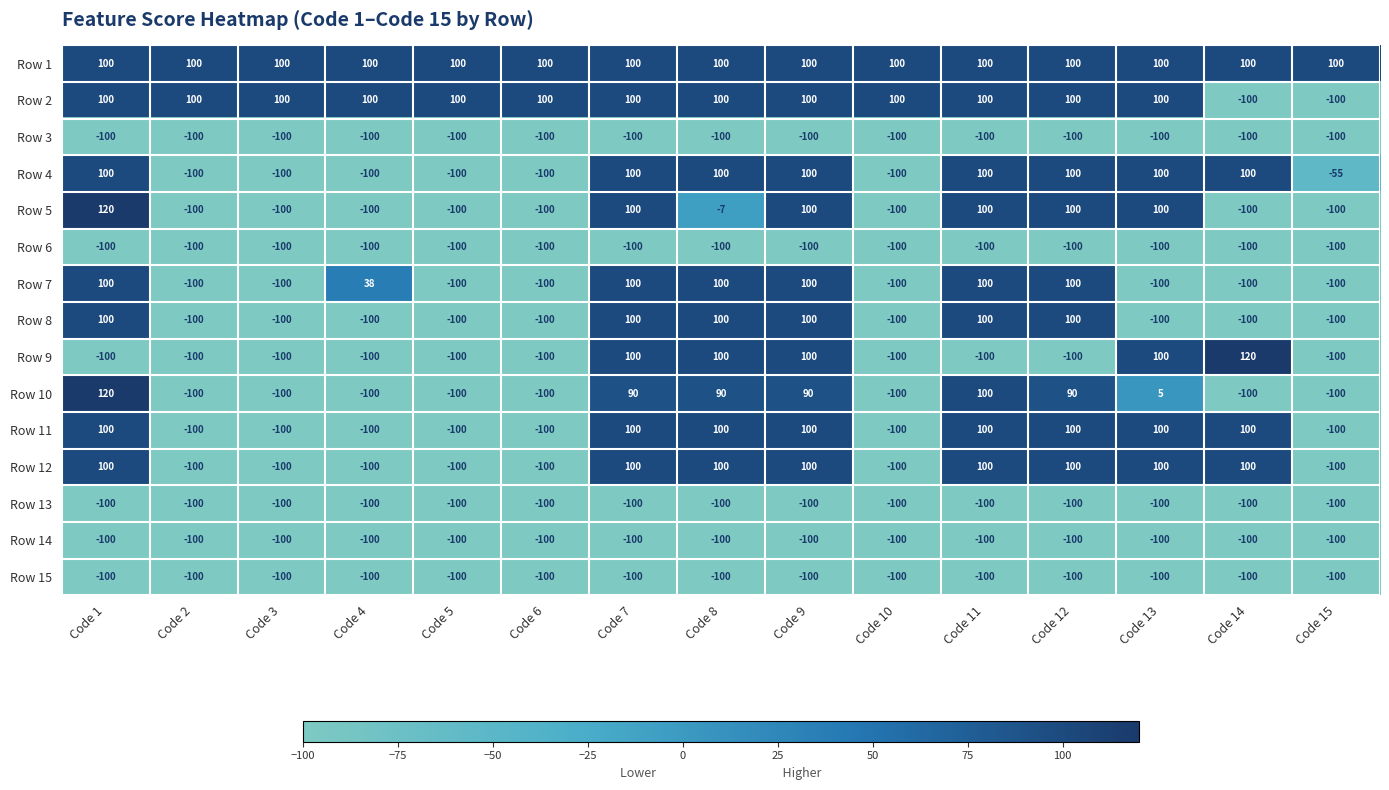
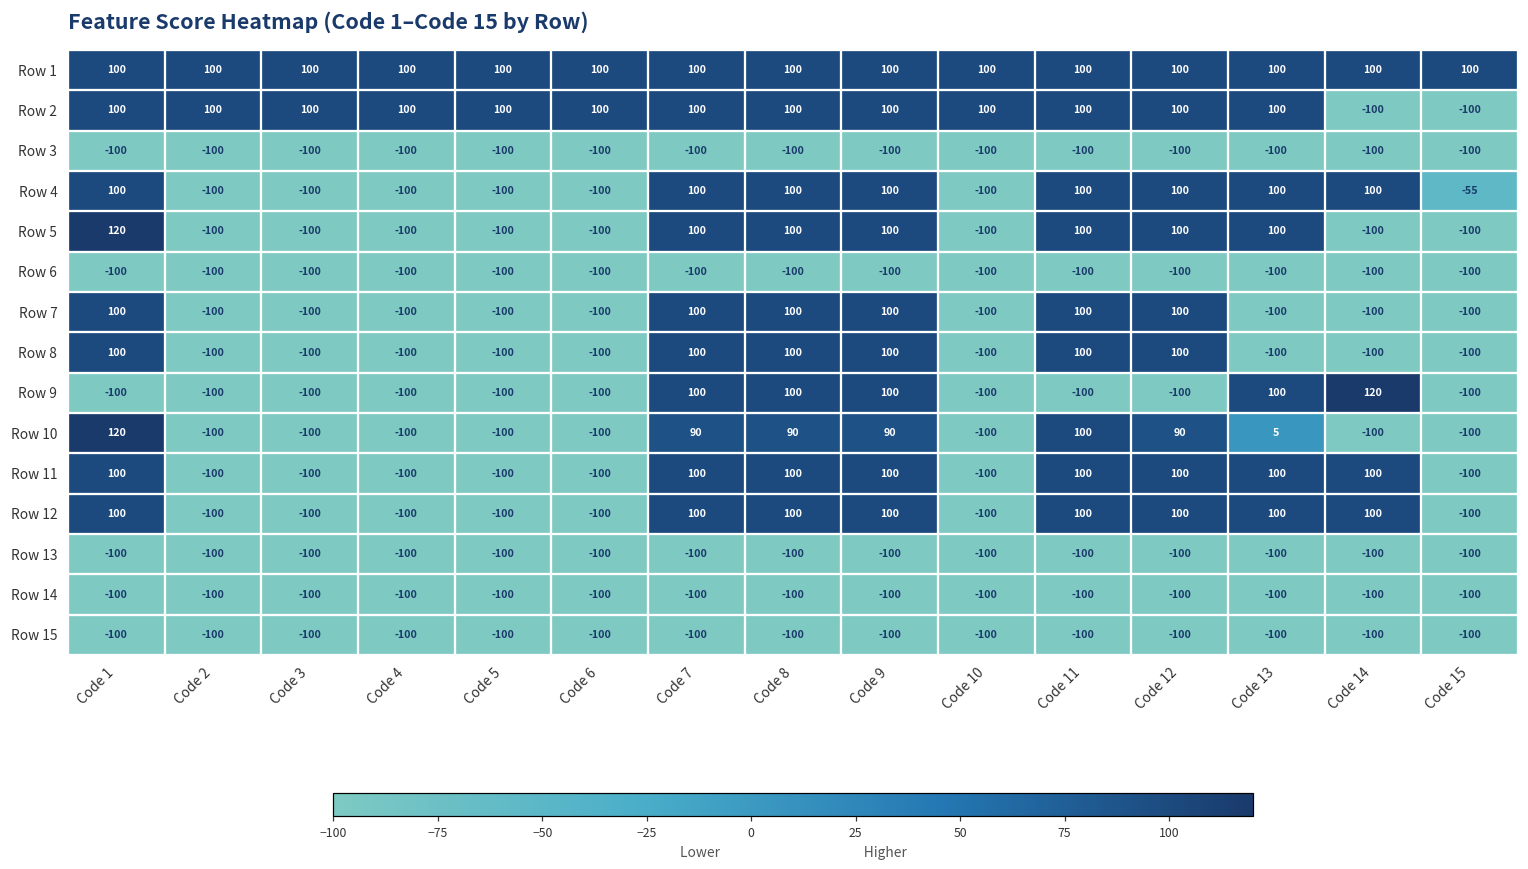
  {
    "Row 5": {
      "Code 1": 120,
      "Code 2": -100,
      "Code 3": -100,
      "Code 4": -100,
      "Code 5": -100,
      "Code 6": -100,
      "Code 7": 100,
-     "Code 8": -7,
+     "Code 8": 100,
      "Code 9": 100,
      "Code 10": -100,
      "Code 11": 100,
      "Code 12": 100,
      "Code 13": 100,
      "Code 14": -100,
      "Code 15": -100
    },
    "Row 7": {
      "Code 1": 100,
      "Code 2": -100,
      "Code 3": -100,
-     "Code 4": 38,
+     "Code 4": -100,
      "Code 5": -100,
      "Code 6": -100,
      "Code 7": 100,
      "Code 8": 100,
      "Code 9": 100,
      "Code 10": -100,
      "Code 11": 100,
      "Code 12": 100,
      "Code 13": -100,
      "Code 14": -100,
      "Code 15": -100
    }
  }
